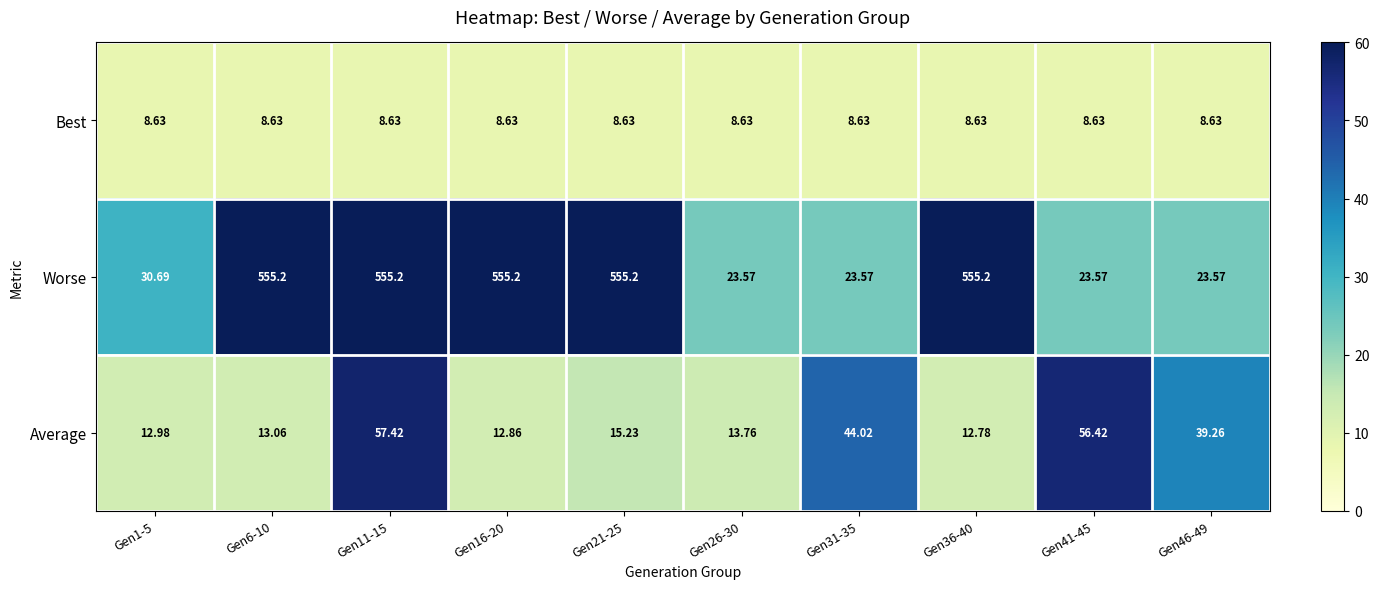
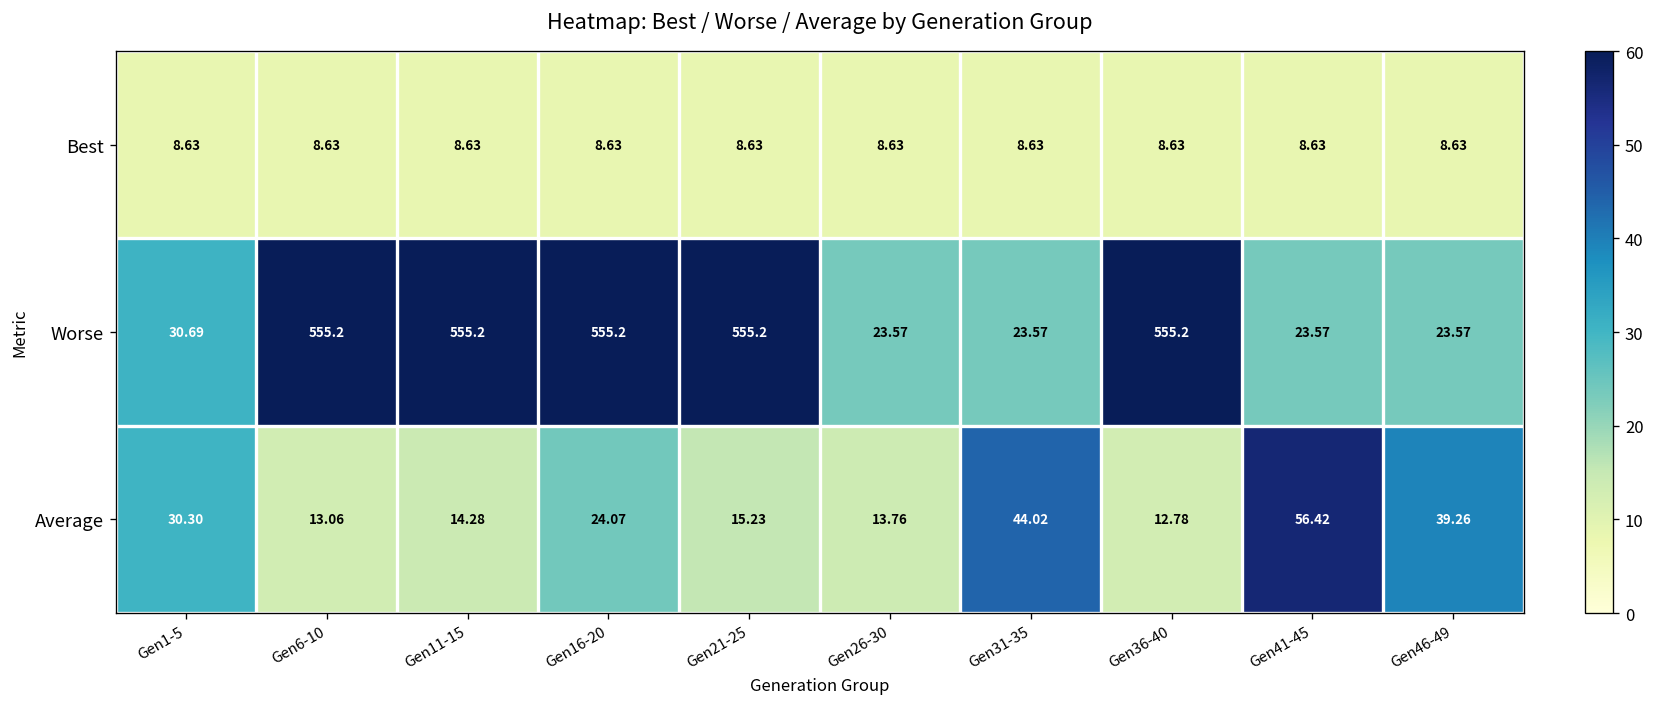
  {
    "Best": {
      "Gen1-5": 8.63,
      "Gen6-10": 8.63,
      "Gen11-15": 8.63,
      "Gen16-20": 8.63,
      "Gen21-25": 8.63,
      "Gen26-30": 8.63,
      "Gen31-35": 8.63,
      "Gen36-40": 8.63,
      "Gen41-45": 8.63,
      "Gen46-49": 8.63
    },
    "Worse": {
      "Gen1-5": 30.69,
      "Gen6-10": 555.2,
      "Gen11-15": 555.2,
      "Gen16-20": 555.2,
      "Gen21-25": 555.2,
      "Gen26-30": 23.57,
      "Gen31-35": 23.57,
      "Gen36-40": 555.2,
      "Gen41-45": 23.57,
      "Gen46-49": 23.57
    },
    "Average": {
-     "Gen1-5": 12.98,
+     "Gen1-5": 30.30,
      "Gen6-10": 13.06,
-     "Gen11-15": 57.42,
-     "Gen16-20": 12.86,
+     "Gen11-15": 14.28,
+     "Gen16-20": 24.07,
      "Gen21-25": 15.23,
      "Gen26-30": 13.76,
      "Gen31-35": 44.02,
      "Gen36-40": 12.78,
      "Gen41-45": 56.42,
      "Gen46-49": 39.26
    }
  }
